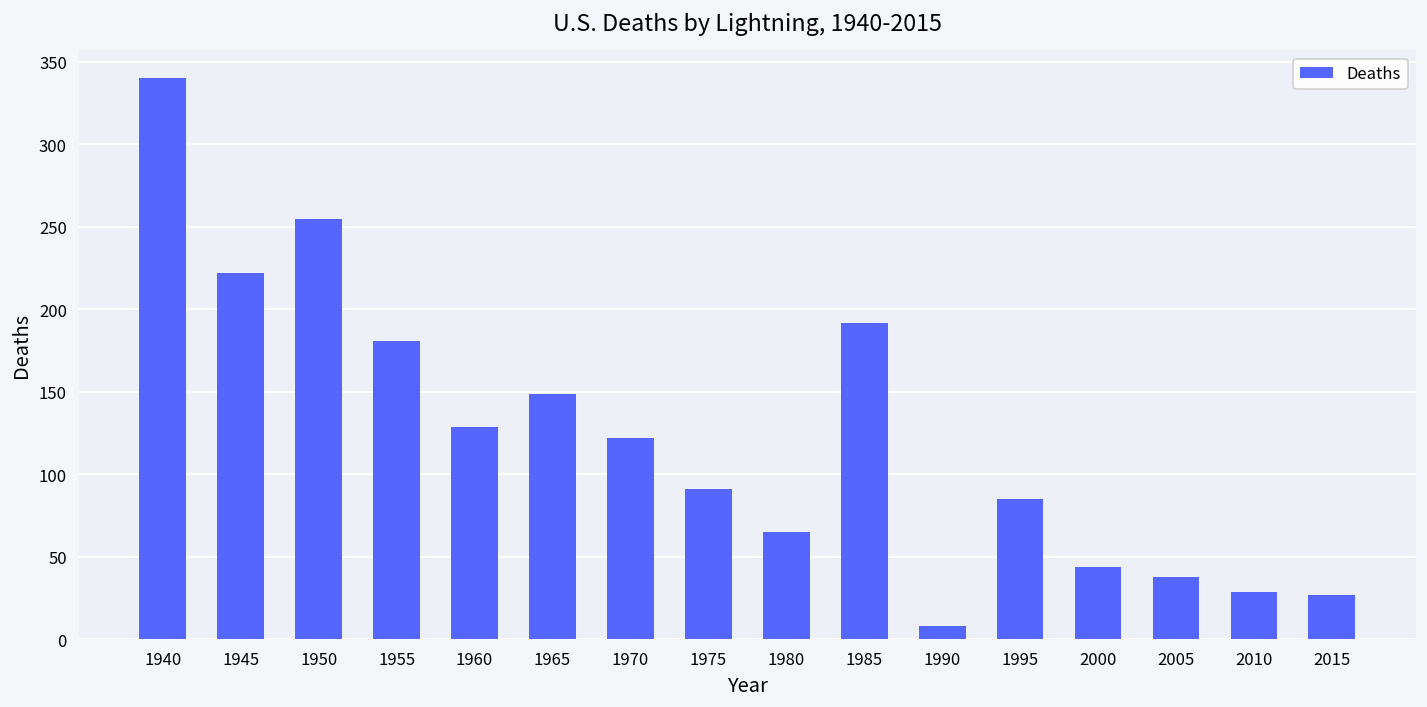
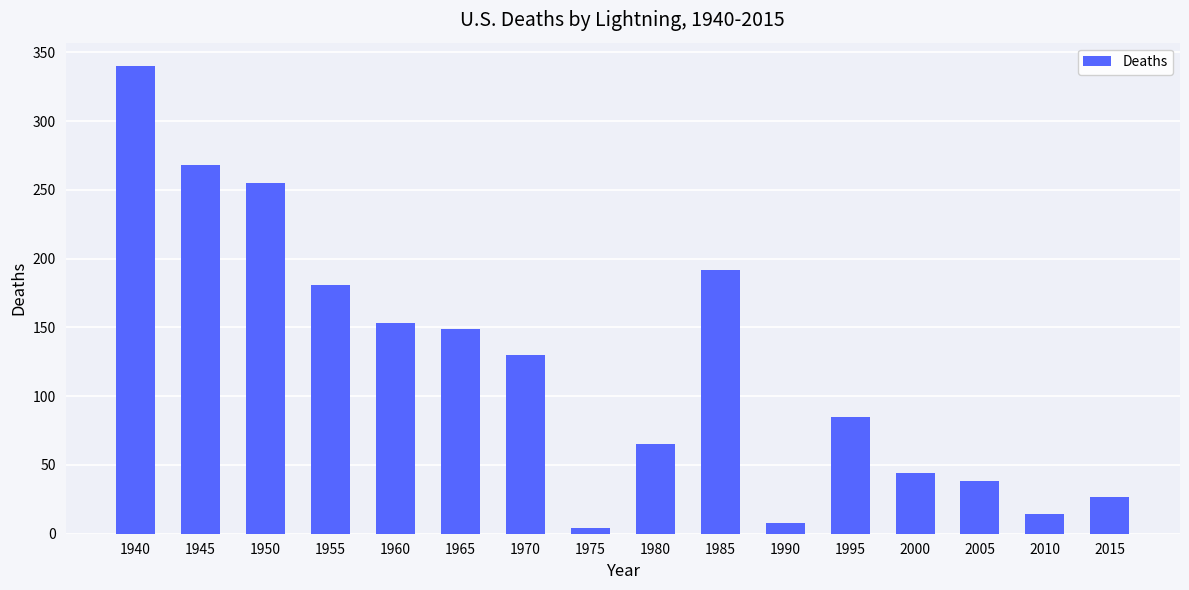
  {
    "1940": 340,
-   "1945": 222,
+   "1945": 268,
    "1950": 255,
    "1955": 181,
-   "1960": 129,
+   "1960": 153,
    "1965": 149,
-   "1970": 122,
-   "1975": 91,
+   "1970": 130,
+   "1975": 4,
    "1980": 65,
    "1985": 192,
    "1990": 8,
    "1995": 85,
    "2000": 44,
    "2005": 38,
-   "2010": 29,
+   "2010": 14,
    "2015": 27
  }
